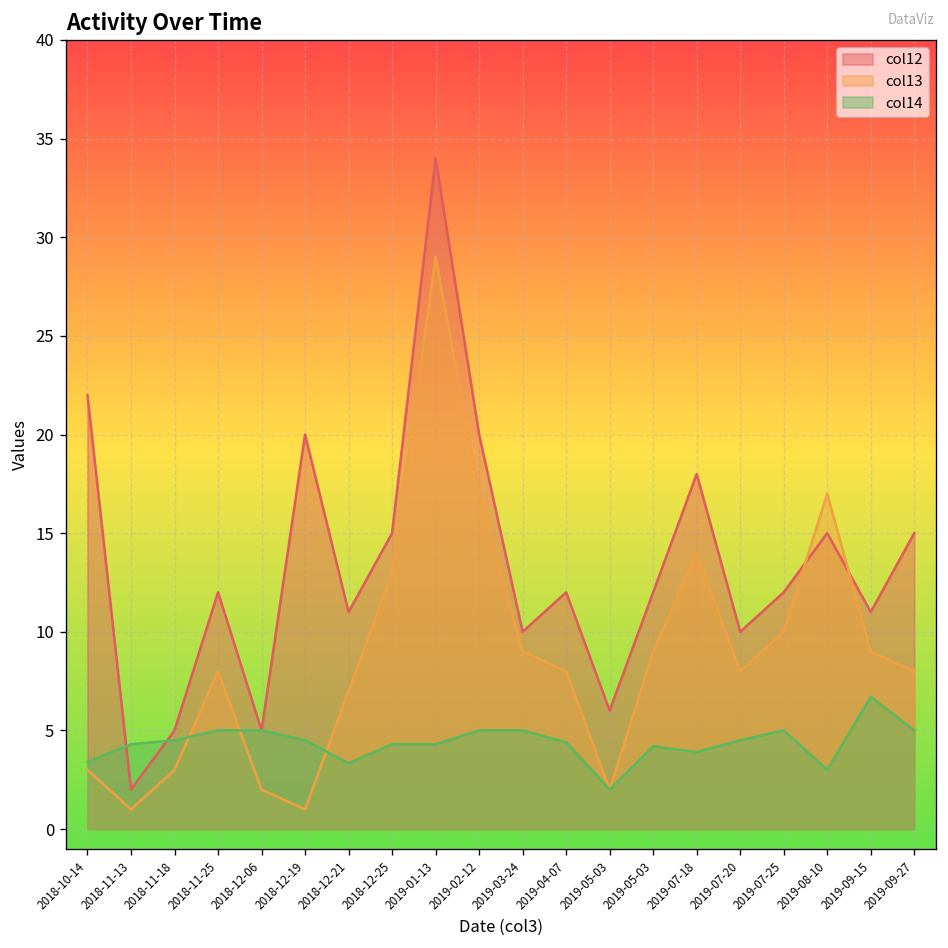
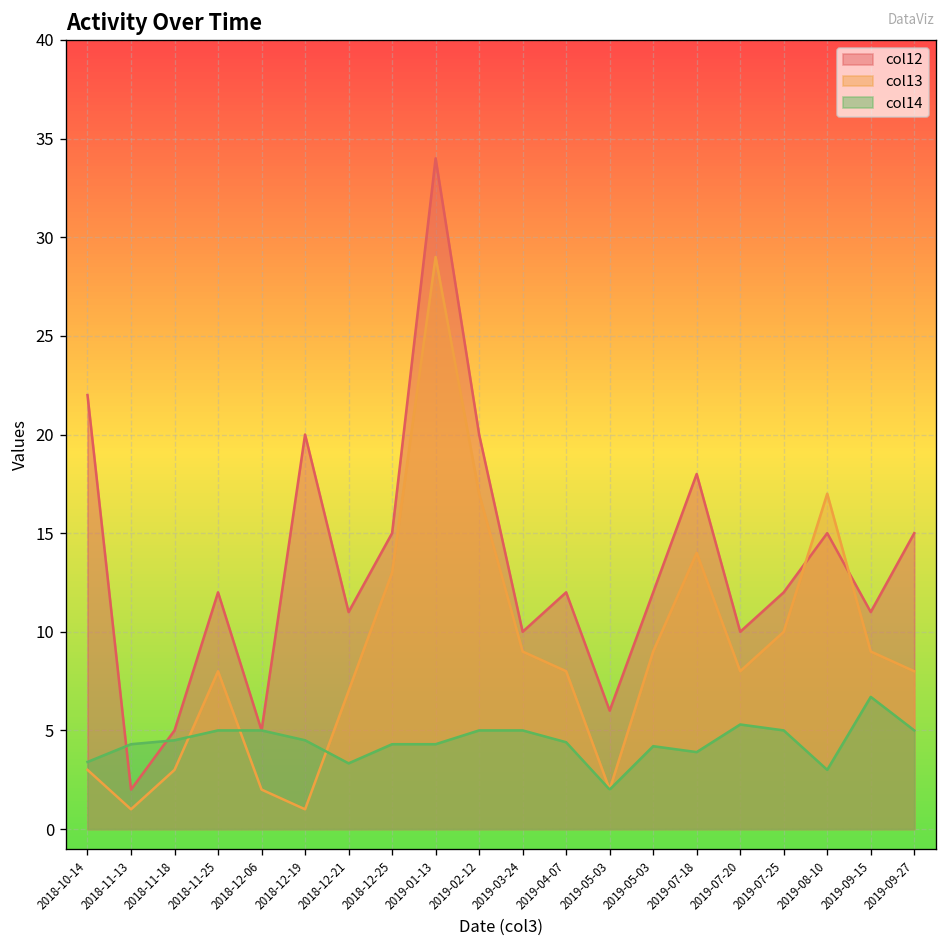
  {
    "col14": {
      "2018-10-14": 3.4,
      "2018-11-13": 4.3,
      "2018-11-18": 4.5,
      "2018-11-25": 5.0,
      "2018-12-19": 4.5,
      "2018-12-21": 3.3,
      "2018-12-25": 4.3,
      "2019-01-13": 4.3,
      "2019-02-12": 5.0,
      "2019-03-24": 5.0,
      "2019-04-07": 4.4,
      "2019-07-18": 3.9,
-     "2019-07-20": 4.5,
+     "2019-07-20": 5.3,
      "2019-07-25": 5.0,
      "2019-08-10": 3.0,
      "2019-09-15": 6.7,
      "2019-09-27": 5.0
    }
  }
